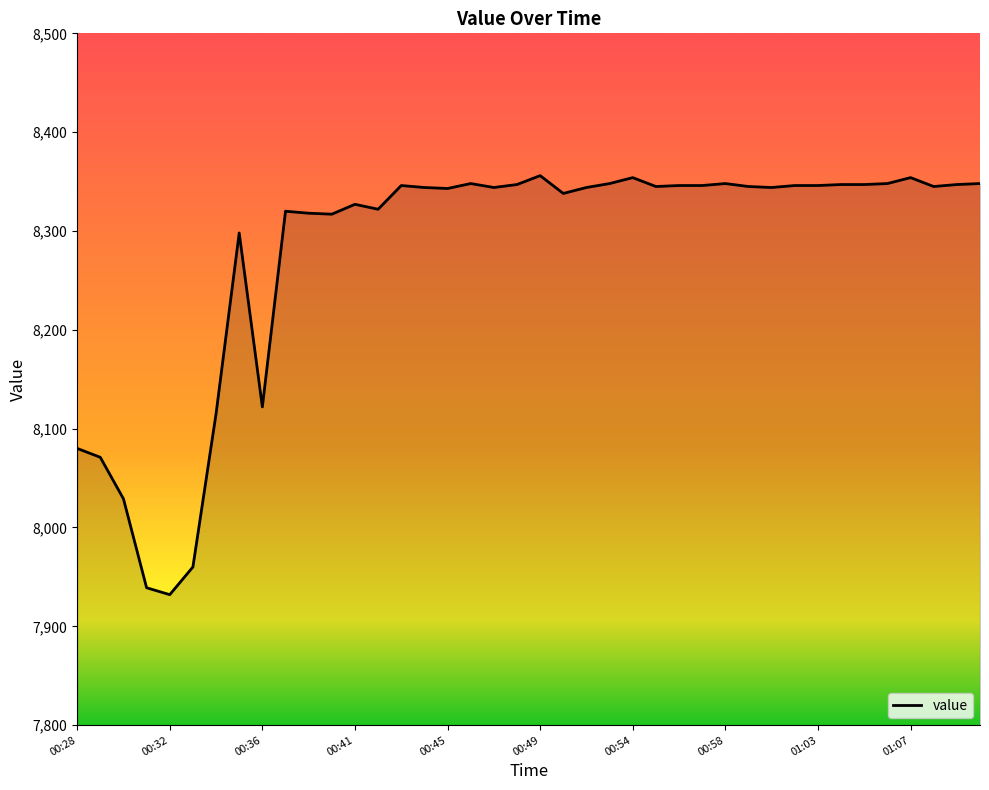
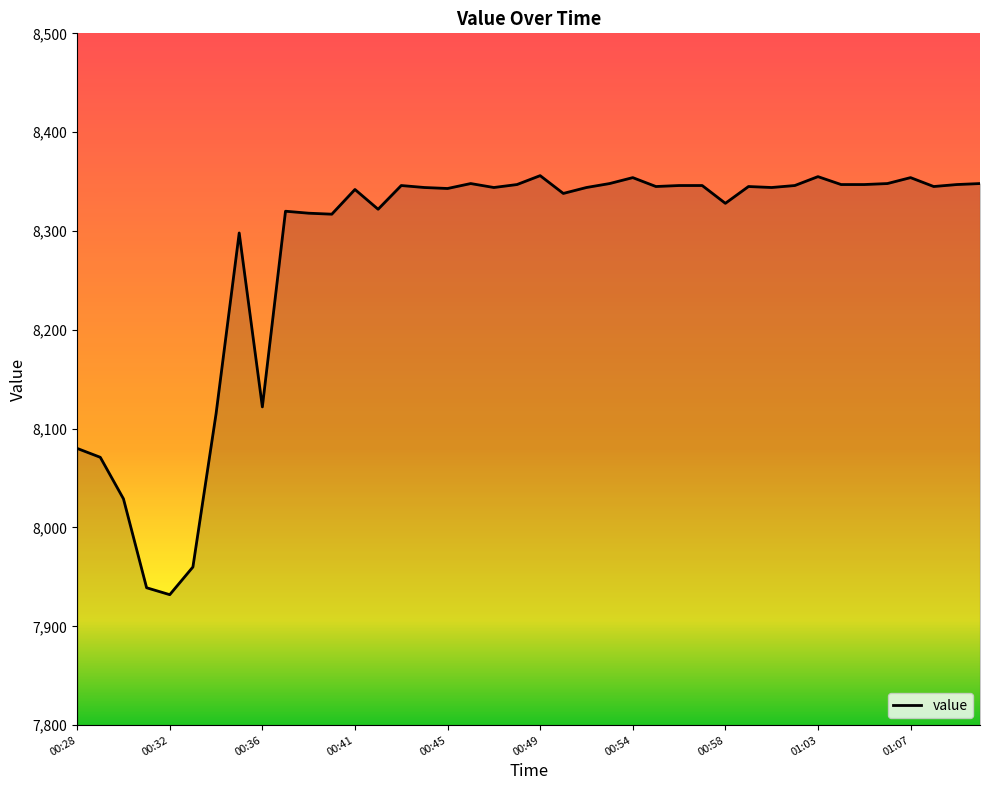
  {
    "00:28": "8,080",
    "00:32": "7,930",
    "00:36": "8,120",
-   "00:41": "8,330",
+   "00:41": "8,340",
    "00:45": "8,340",
    "00:49": "8,360",
    "00:54": "8,350",
-   "00:58": "8,350",
-   "01:03": "8,350",
+   "00:58": "8,330",
+   "01:03": "8,360",
    "01:07": "8,350"
  }
